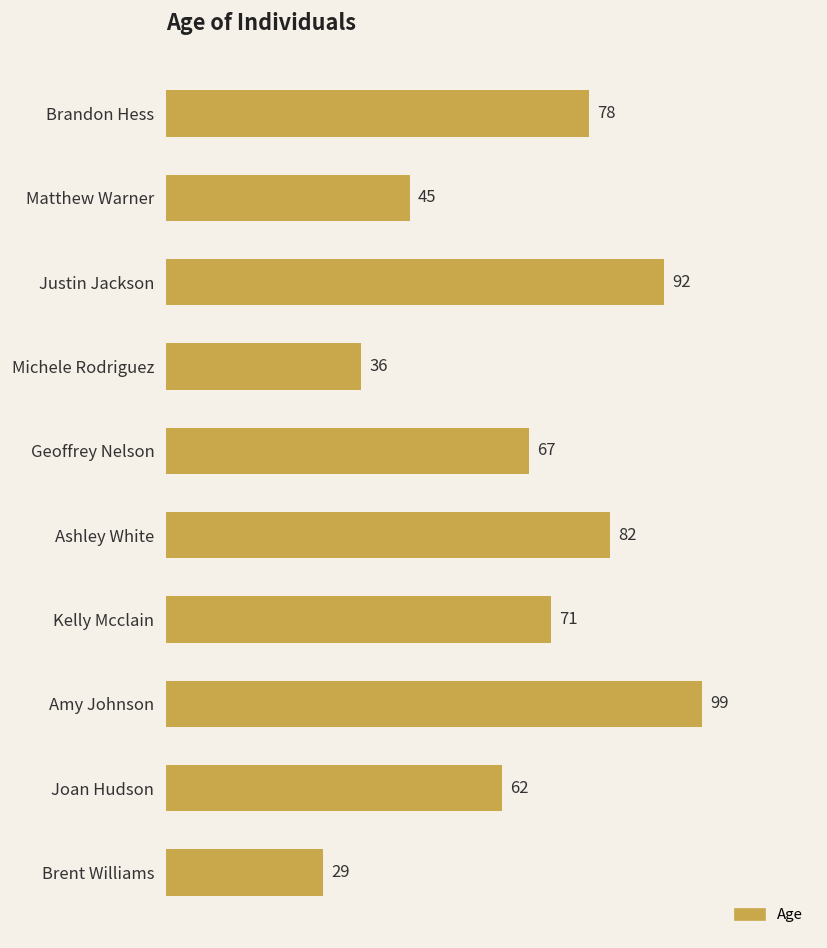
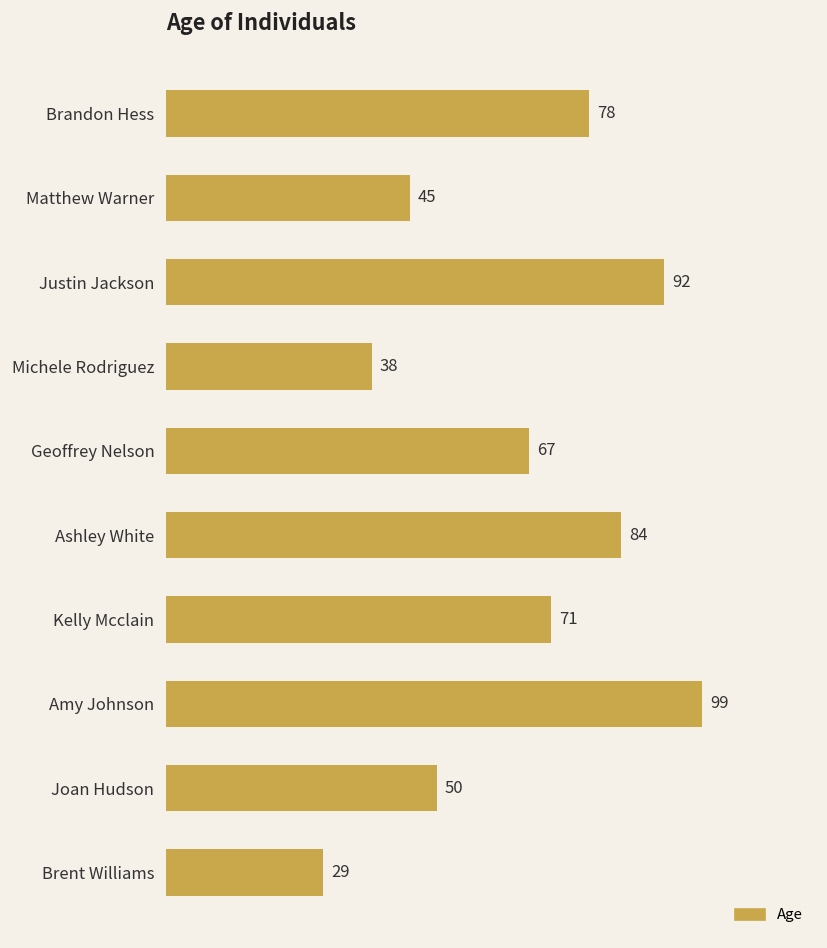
  {
    "Brandon Hess": 78,
    "Matthew Warner": 45,
    "Justin Jackson": 92,
-   "Michele Rodriguez": 36,
+   "Michele Rodriguez": 38,
    "Geoffrey Nelson": 67,
-   "Ashley White": 82,
+   "Ashley White": 84,
    "Kelly Mcclain": 71,
    "Amy Johnson": 99,
-   "Joan Hudson": 62,
+   "Joan Hudson": 50,
    "Brent Williams": 29
  }
